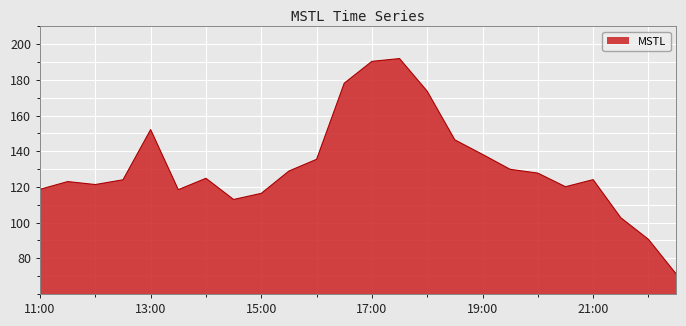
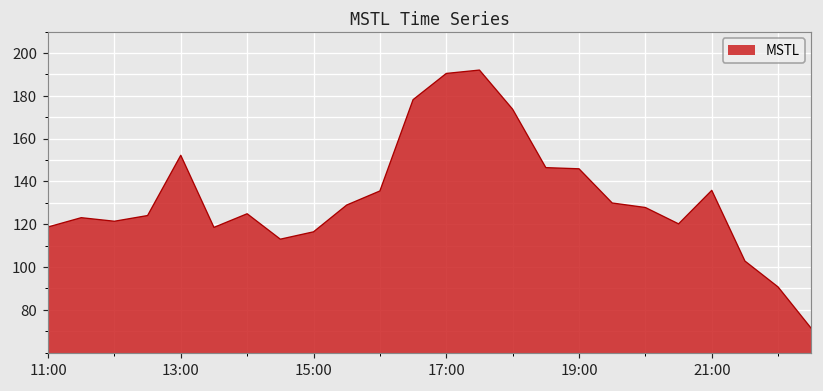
  {
    "11:00": 119,
    "13:00": 152,
    "15:00": 116,
    "17:00": 190,
-   "19:00": 138,
-   "21:00": 124
+   "19:00": 146,
+   "21:00": 136
  }
